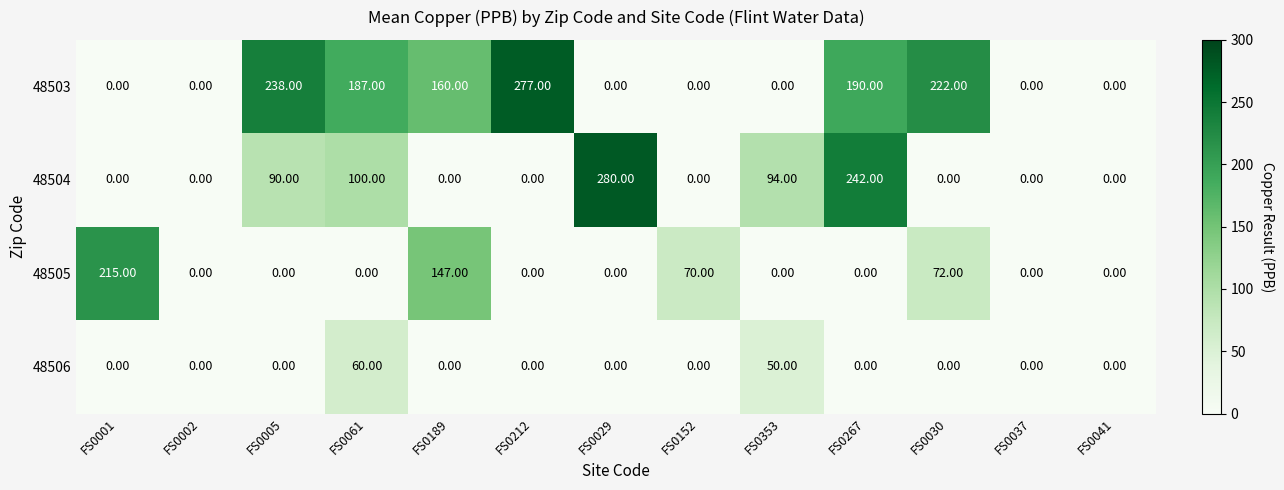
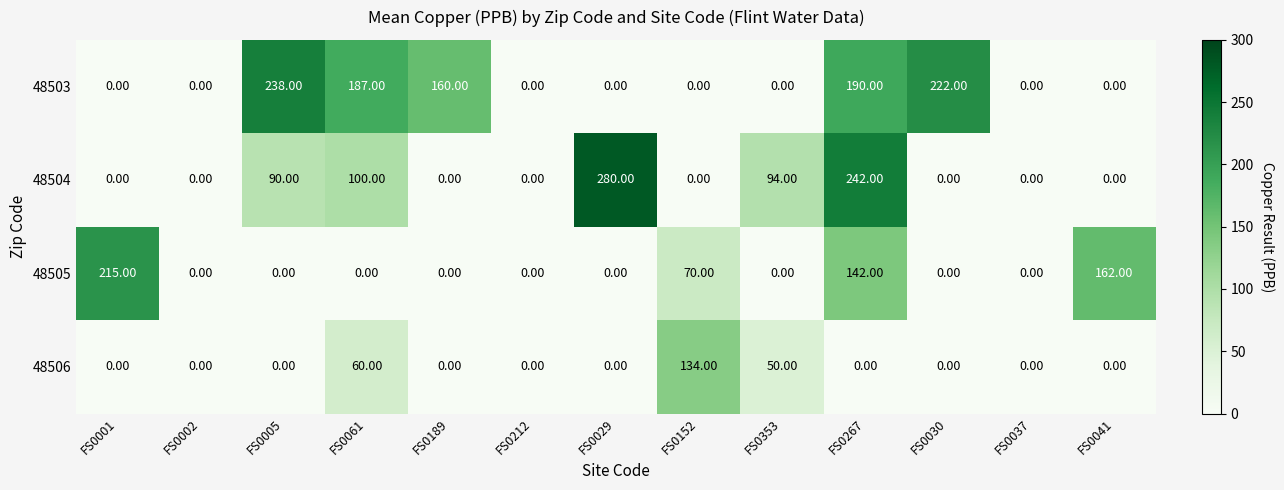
  {
    "48503": {
      "FS0001": 0.00,
      "FS0002": 0.00,
      "FS0005": 238.00,
      "FS0061": 187.00,
      "FS0189": 160.00,
-     "FS0212": 277.00,
+     "FS0212": 0.00,
      "FS0029": 0.00,
      "FS0152": 0.00,
      "FS0353": 0.00,
      "FS0267": 190.00,
      "FS0030": 222.00,
      "FS0037": 0.00,
      "FS0041": 0.00
    },
    "48504": {
      "FS0001": 0.00,
      "FS0002": 0.00,
      "FS0005": 90.00,
      "FS0061": 100.00,
      "FS0189": 0.00,
      "FS0212": 0.00,
      "FS0029": 280.00,
      "FS0152": 0.00,
      "FS0353": 94.00,
      "FS0267": 242.00,
      "FS0030": 0.00,
      "FS0037": 0.00,
      "FS0041": 0.00
    },
    "48505": {
      "FS0001": 215.00,
      "FS0002": 0.00,
      "FS0005": 0.00,
      "FS0061": 0.00,
-     "FS0189": 147.00,
+     "FS0189": 0.00,
      "FS0212": 0.00,
      "FS0029": 0.00,
      "FS0152": 70.00,
      "FS0353": 0.00,
-     "FS0267": 0.00,
-     "FS0030": 72.00,
+     "FS0267": 142.00,
+     "FS0030": 0.00,
      "FS0037": 0.00,
-     "FS0041": 0.00
+     "FS0041": 162.00
    },
    "48506": {
      "FS0001": 0.00,
      "FS0002": 0.00,
      "FS0005": 0.00,
      "FS0061": 60.00,
      "FS0189": 0.00,
      "FS0212": 0.00,
      "FS0029": 0.00,
-     "FS0152": 0.00,
+     "FS0152": 134.00,
      "FS0353": 50.00,
      "FS0267": 0.00,
      "FS0030": 0.00,
      "FS0037": 0.00,
      "FS0041": 0.00
    }
  }
